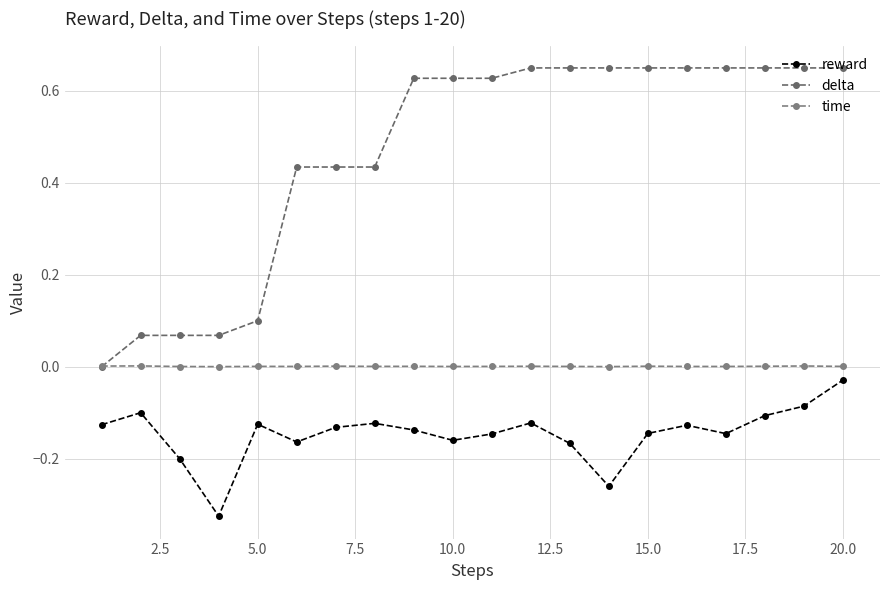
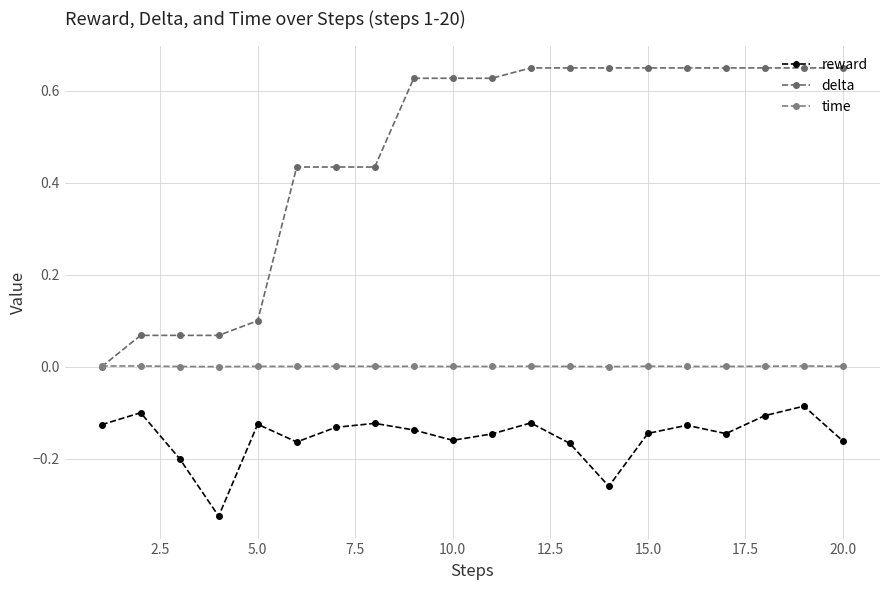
  {
    "reward": {
      "5.0": -0.13,
      "10.0": -0.16,
      "15.0": -0.15,
-     "20.0": -0.03
+     "20.0": -0.16
    }
  }
